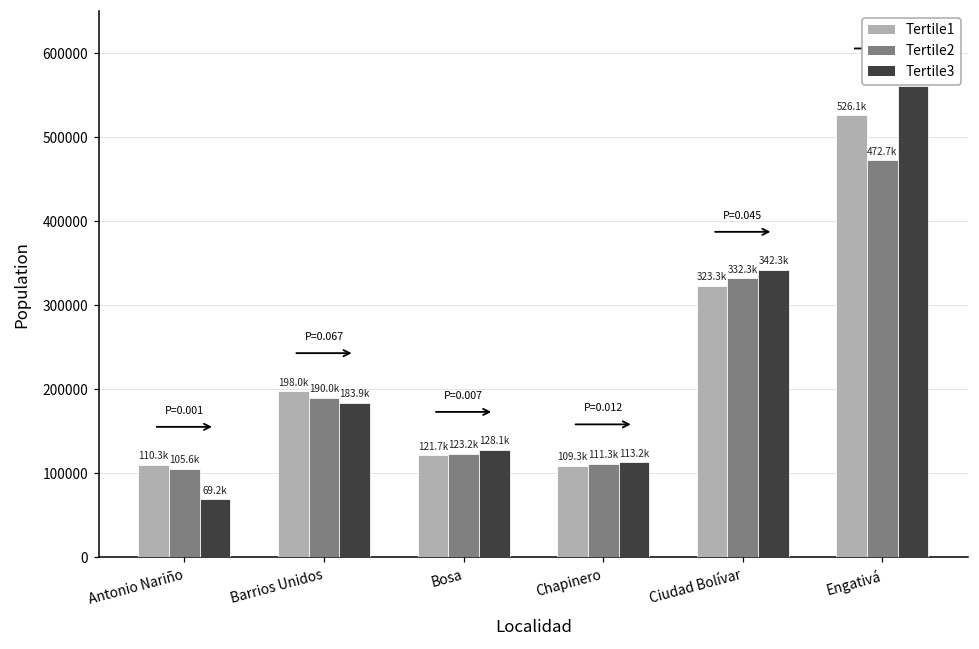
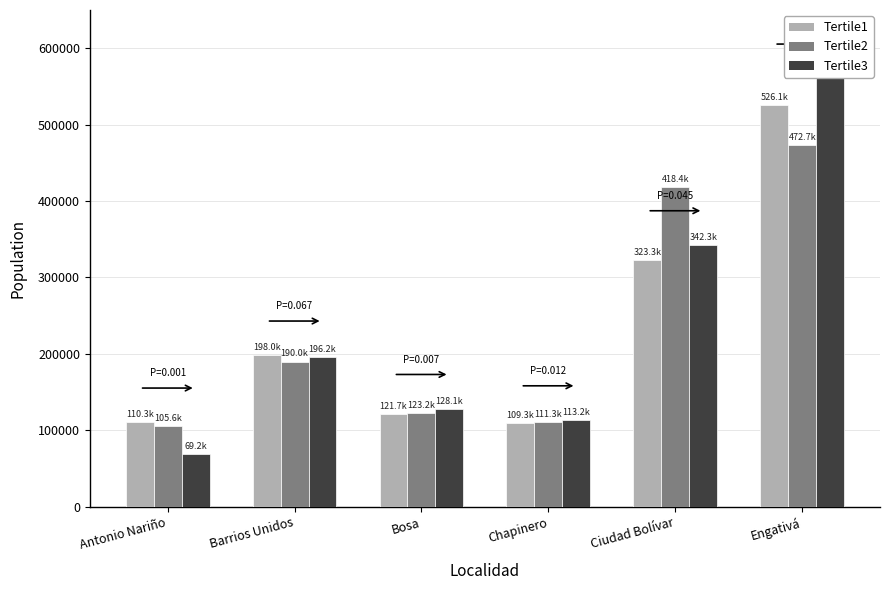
  {
    "Tertile1": {
      "Antonio Nariño": "110.3k",
      "Barrios Unidos": "198.0k",
      "Bosa": "121.7k",
      "Chapinero": "109.3k",
      "Ciudad Bolívar": "323.3k",
      "Engativá": "526.1k"
    },
    "Tertile2": {
      "Antonio Nariño": "105.6k",
      "Barrios Unidos": "190.0k",
      "Bosa": "123.2k",
      "Chapinero": "111.3k",
-     "Ciudad Bolívar": "332.3k",
+     "Ciudad Bolívar": "418.4k",
      "Engativá": "472.7k"
    },
    "Tertile3": {
      "Antonio Nariño": "69.2k",
-     "Barrios Unidos": "183.9k",
+     "Barrios Unidos": "196.2k",
      "Bosa": "128.1k",
      "Chapinero": "113.2k",
      "Ciudad Bolívar": "342.3k"
    }
  }
